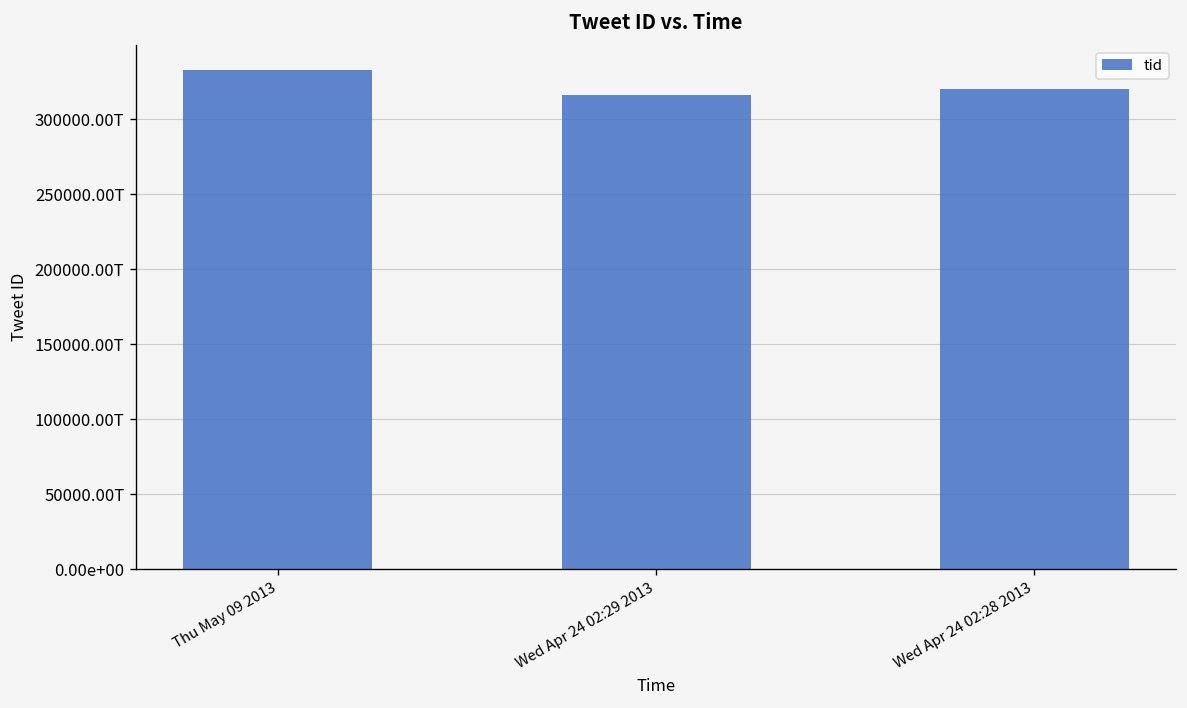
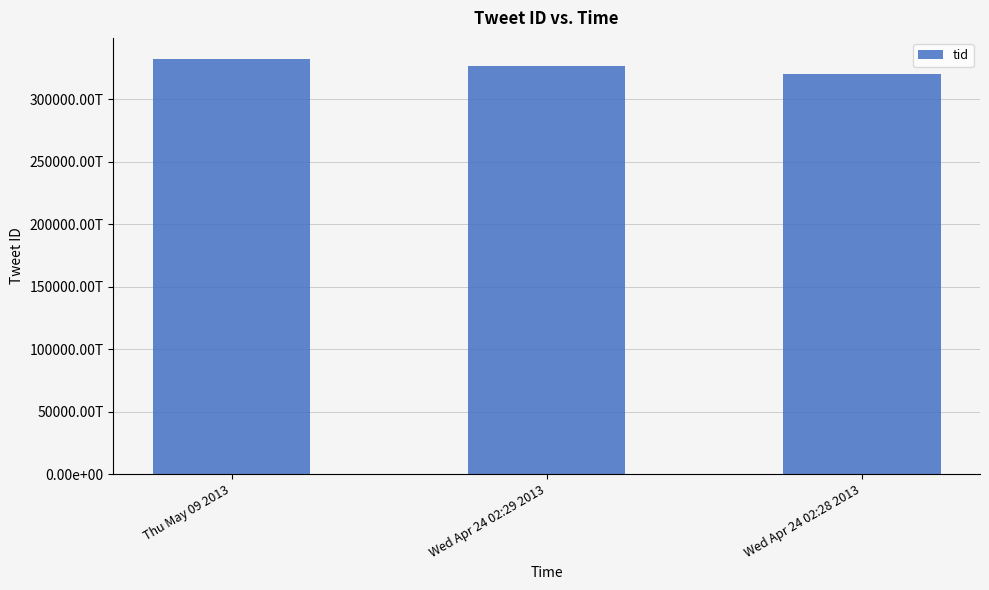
  {
    "Thu May 09 2013": "333000T",
-   "Wed Apr 24 02:29 2013": "316000T",
+   "Wed Apr 24 02:29 2013": "327000T",
    "Wed Apr 24 02:28 2013": "320000T"
  }
